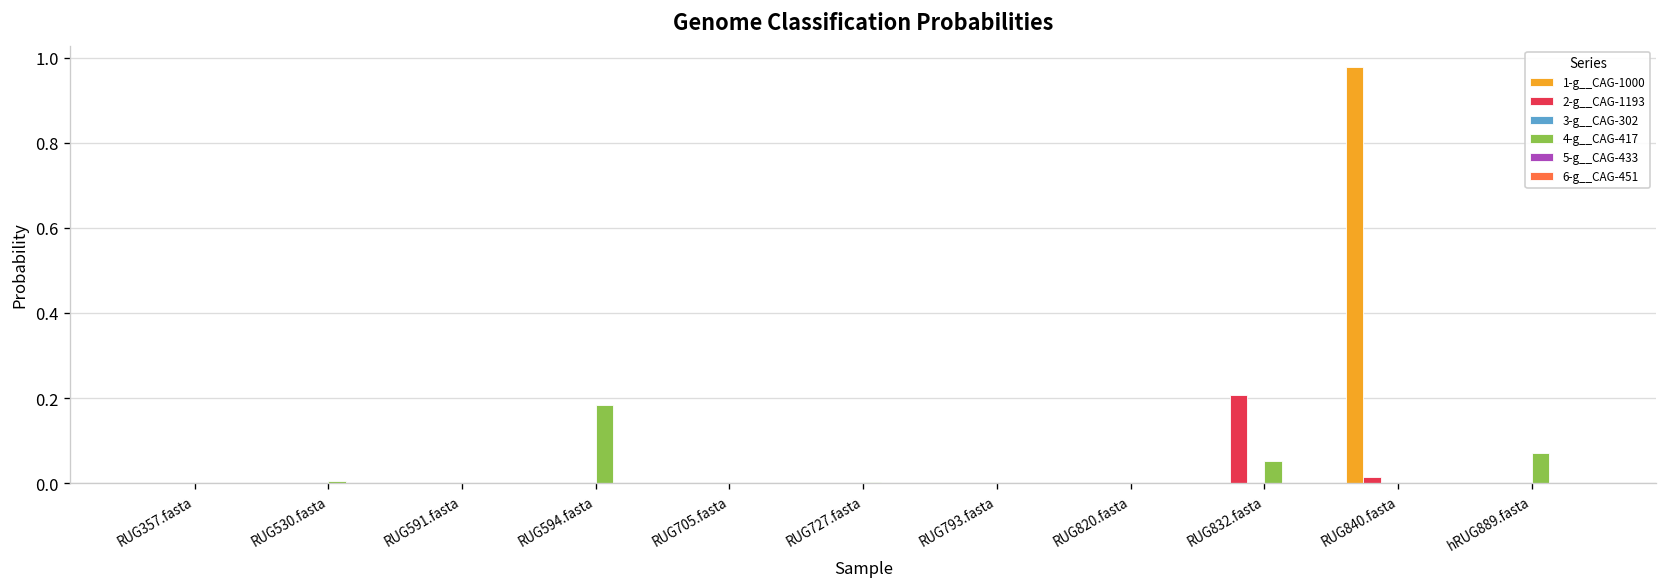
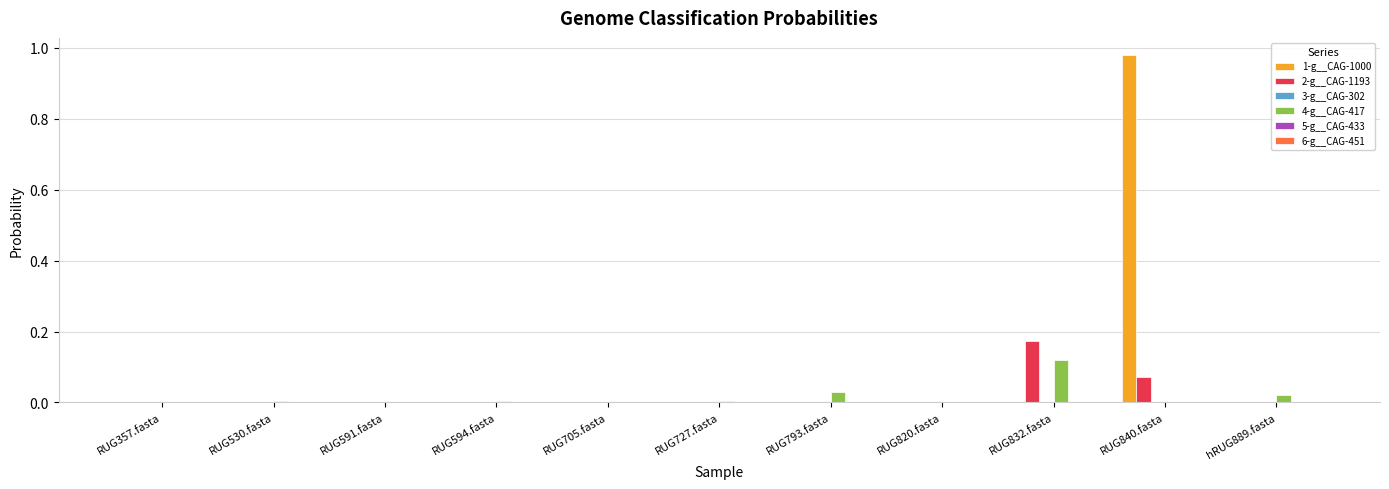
  {
    "1-g__CAG-1000": {
      "RUG840.fasta": 0.98
    },
    "2-g__CAG-1193": {
-     "RUG832.fasta": 0.21,
-     "RUG840.fasta": 0.01
+     "RUG832.fasta": 0.17,
+     "RUG840.fasta": 0.07
    },
    "4-g__CAG-417": {
-     "RUG594.fasta": 0.18,
-     "RUG793.fasta": 0.00,
-     "RUG832.fasta": 0.05,
-     "hRUG889.fasta": 0.07
+     "RUG594.fasta": 0.00,
+     "RUG793.fasta": 0.03,
+     "RUG832.fasta": 0.12,
+     "hRUG889.fasta": 0.02
    }
  }
